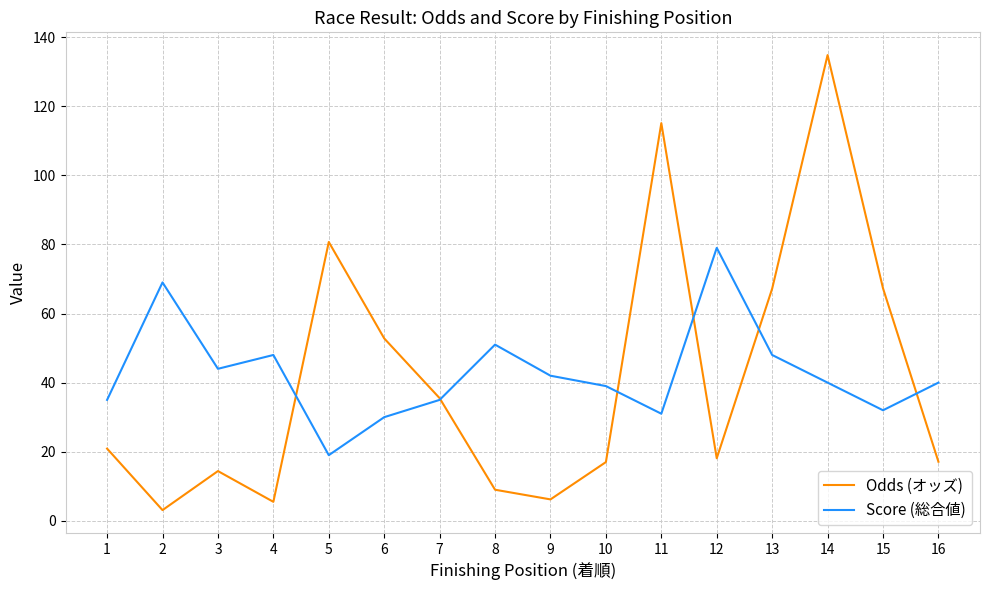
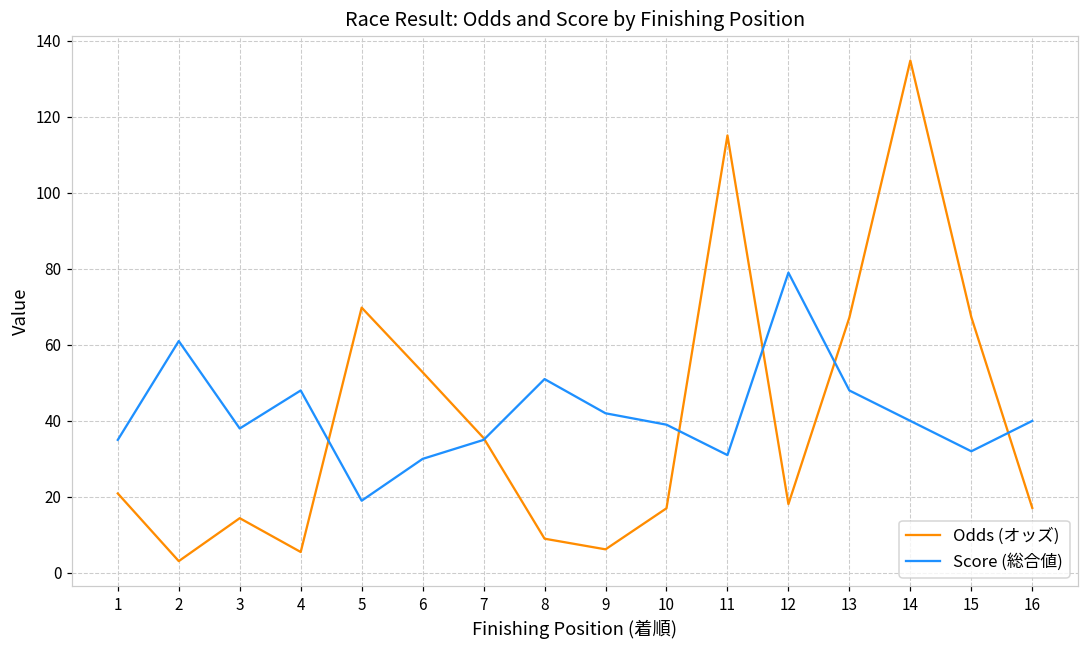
  {
    "Odds (オッズ)": {
      "1": 21,
      "2": 3,
      "3": 14,
      "4": 6,
-     "5": 81,
+     "5": 70,
      "6": 53,
      "8": 9,
      "9": 6,
      "10": 17,
      "11": 115,
      "12": 18,
      "13": 67,
      "14": 135,
      "15": 67,
      "16": 17
    },
    "Score (総合値)": {
      "1": 35,
-     "2": 69,
-     "3": 44,
+     "2": 61,
+     "3": 38,
      "4": 48,
      "5": 19,
      "6": 30,
      "8": 51,
      "9": 42,
      "10": 39,
      "11": 31,
      "12": 79,
      "13": 48,
      "14": 40,
      "15": 32,
      "16": 40
    }
  }
